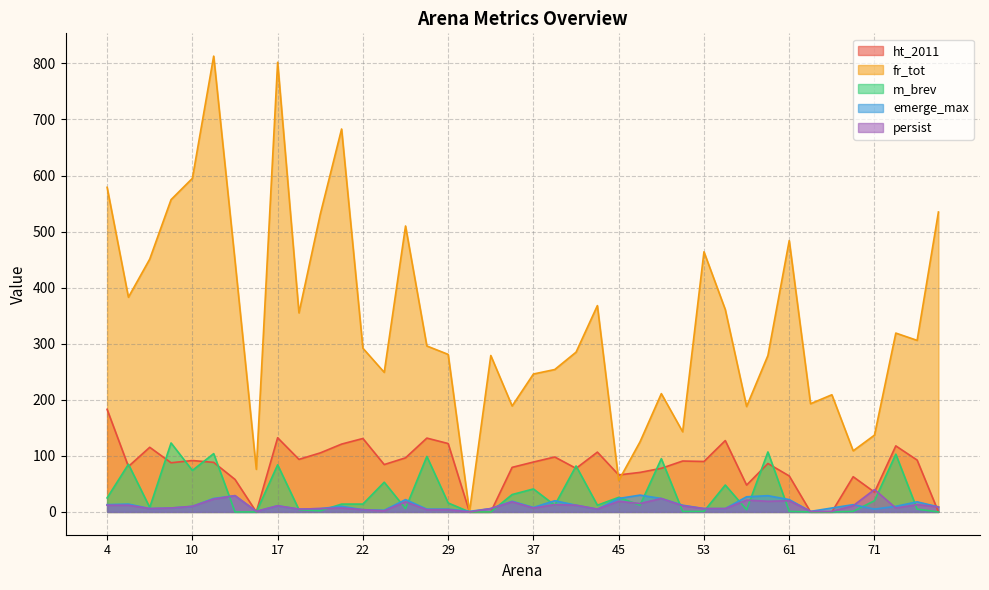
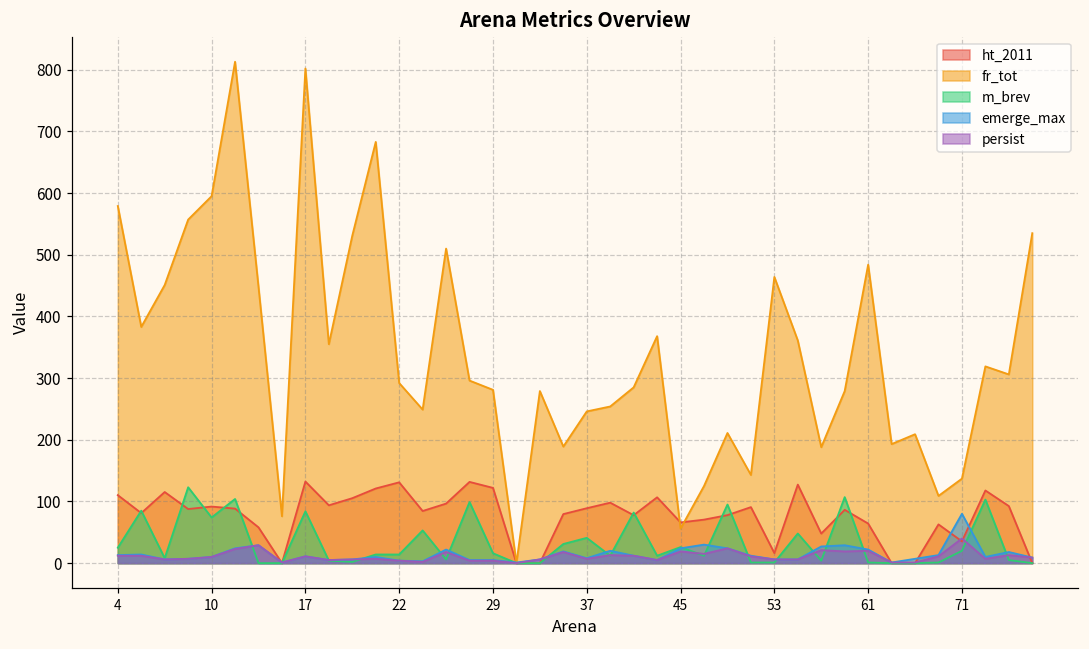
  {
    "ht_2011": {
-     "4": 180,
+     "4": 110,
      "45": 70,
-     "53": 90,
+     "53": 20,
      "61": 60,
      "71": 40
    },
    "fr_tot": {
      "4": 580,
      "45": 60,
      "53": 460,
      "61": 480,
      "71": 140
    },
    "m_brev": {
      "4": 30,
      "53": 0,
      "61": 0,
      "71": 20
    },
    "emerge_max": {
-     "71": 10
+     "71": 80
    },
    "persist": {
      "45": 20,
      "71": 40
    }
  }
